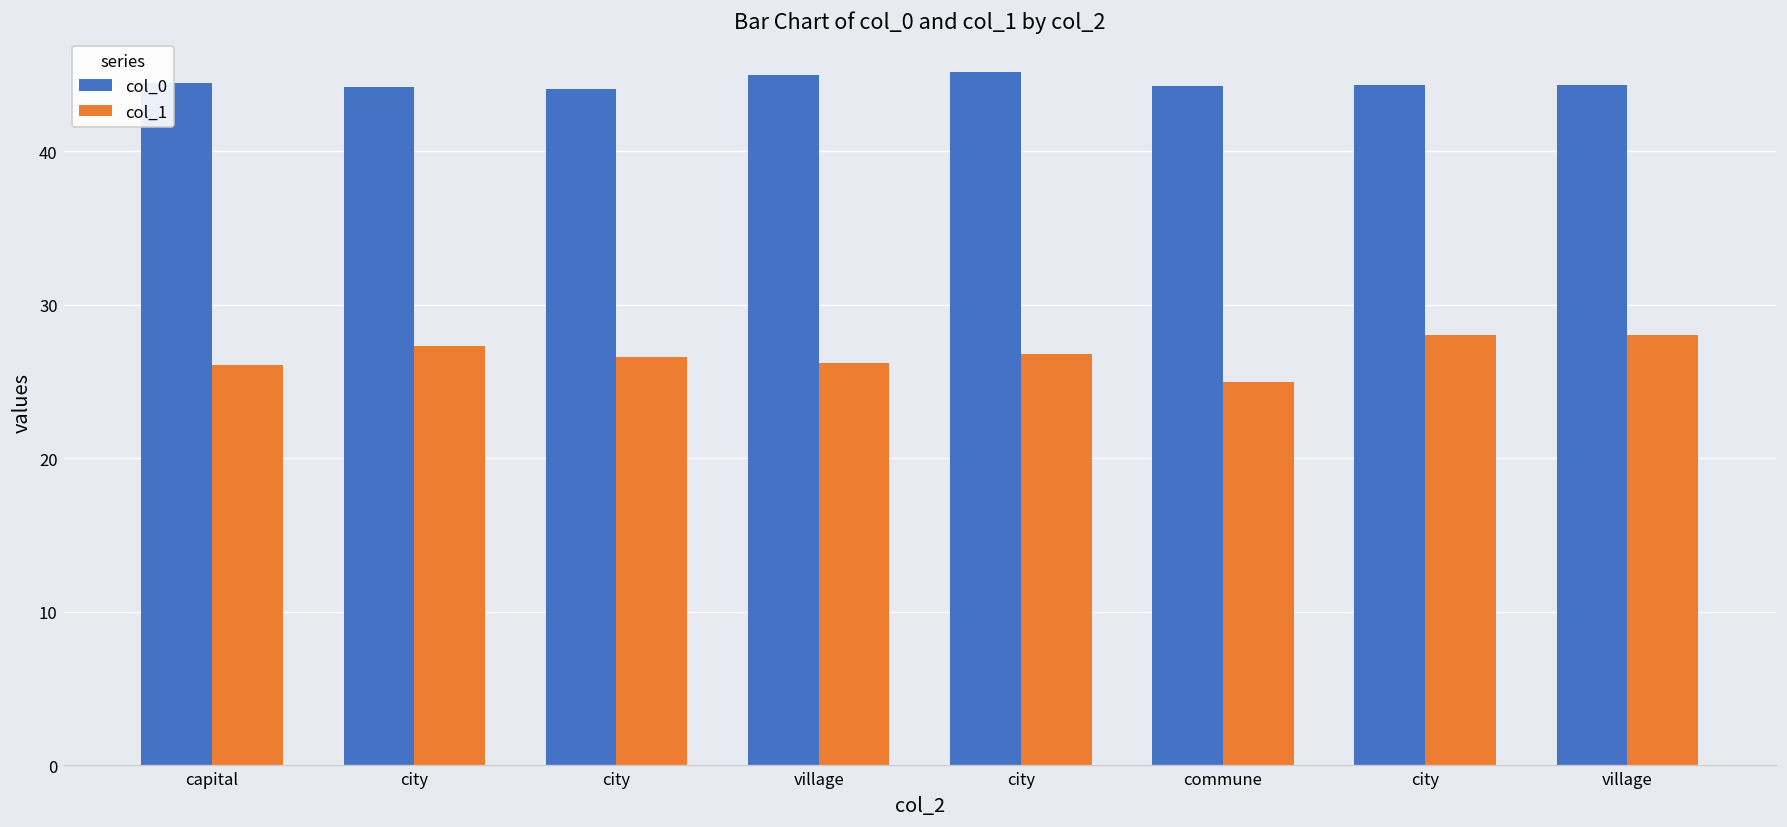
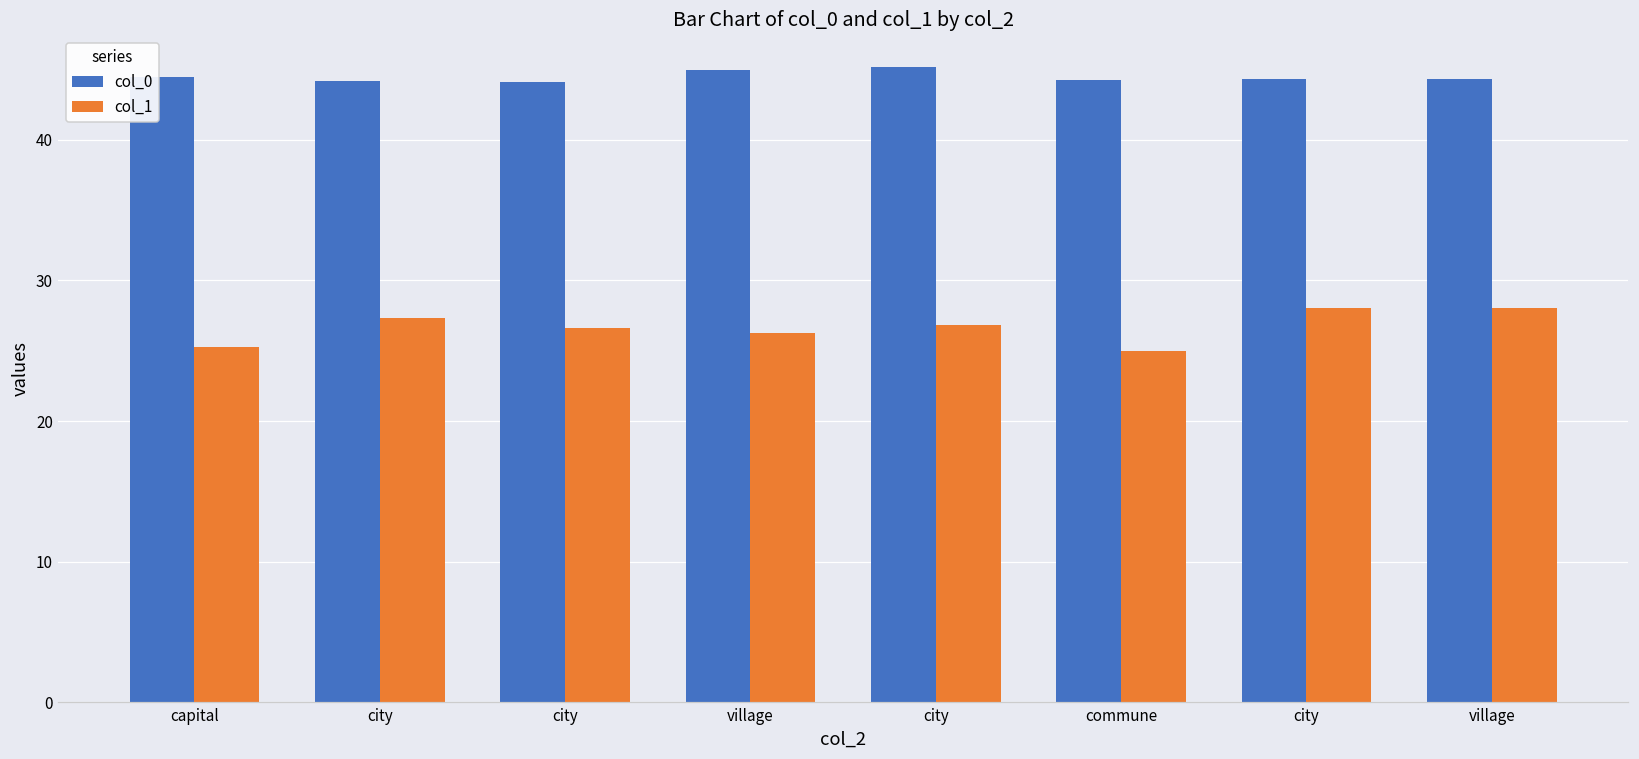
  {
    "col_0": {
      "capital": 44.4,
      "commune": 44.2
    },
    "col_1": {
-     "capital": 26.1,
+     "capital": 25.3,
      "commune": 25.0
    }
  }
